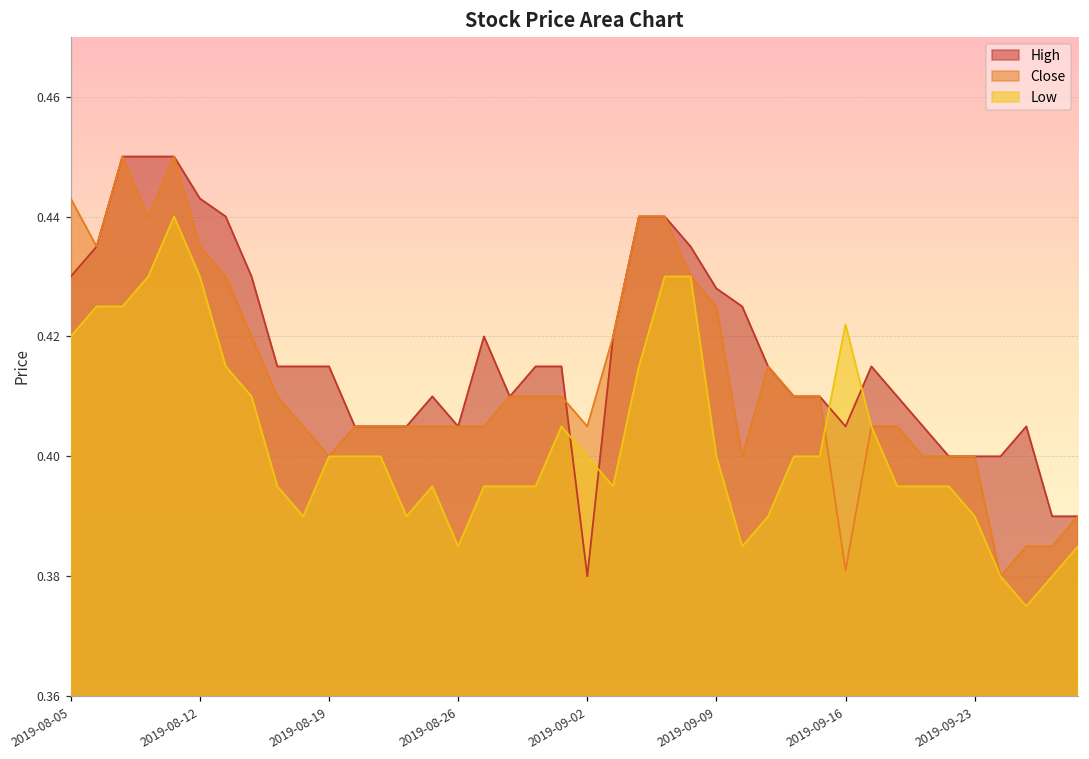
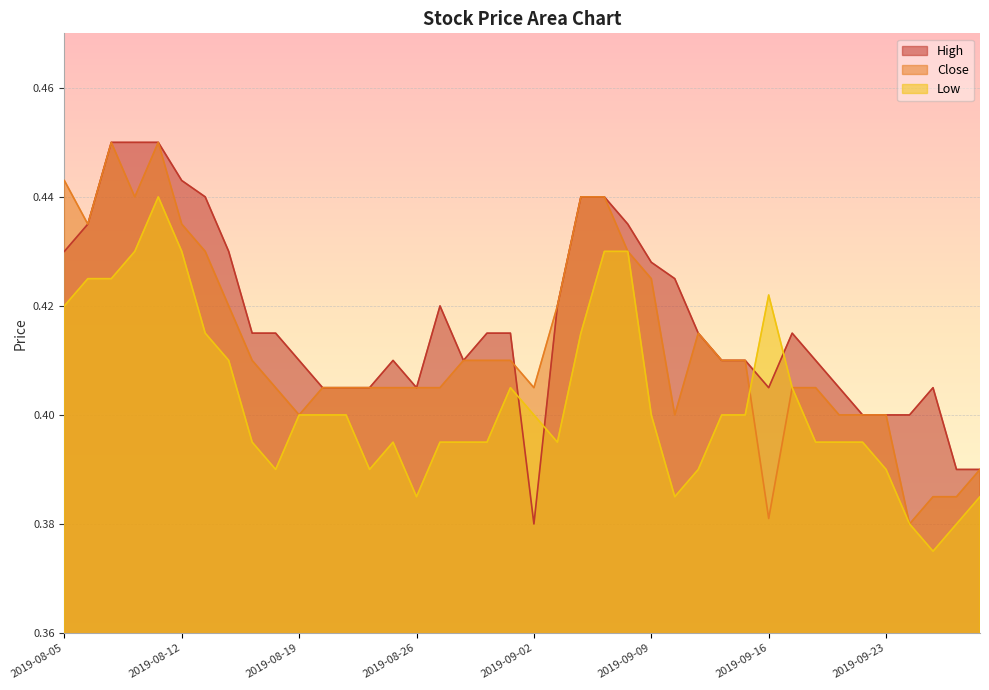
  {
    "High": {
      "2019-08-05": 0.430,
      "2019-08-12": 0.443,
-     "2019-08-19": 0.415,
+     "2019-08-19": 0.410,
      "2019-09-02": 0.380,
      "2019-09-09": 0.428,
      "2019-09-16": 0.405
    },
    "Close": {
      "2019-08-05": 0.443,
      "2019-08-12": 0.435,
      "2019-09-02": 0.405,
      "2019-09-09": 0.425,
      "2019-09-16": 0.381
    },
    "Low": {
      "2019-08-05": 0.420,
      "2019-08-12": 0.430,
      "2019-08-26": 0.385,
      "2019-09-02": 0.400,
      "2019-09-09": 0.400,
      "2019-09-16": 0.422,
      "2019-09-23": 0.390
    }
  }
